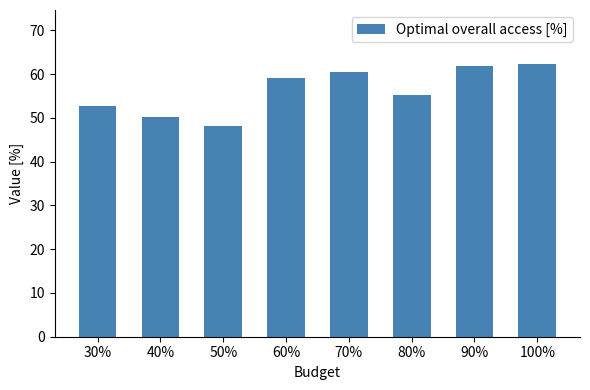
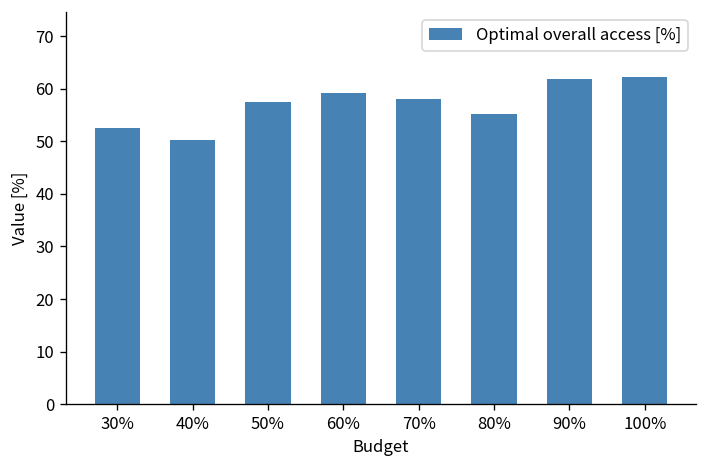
  {
    "30%": 53,
    "40%": 50,
-   "50%": 48,
+   "50%": 58,
    "60%": 59,
-   "70%": 60,
+   "70%": 58,
    "80%": 55,
    "90%": 62,
    "100%": 62
  }
